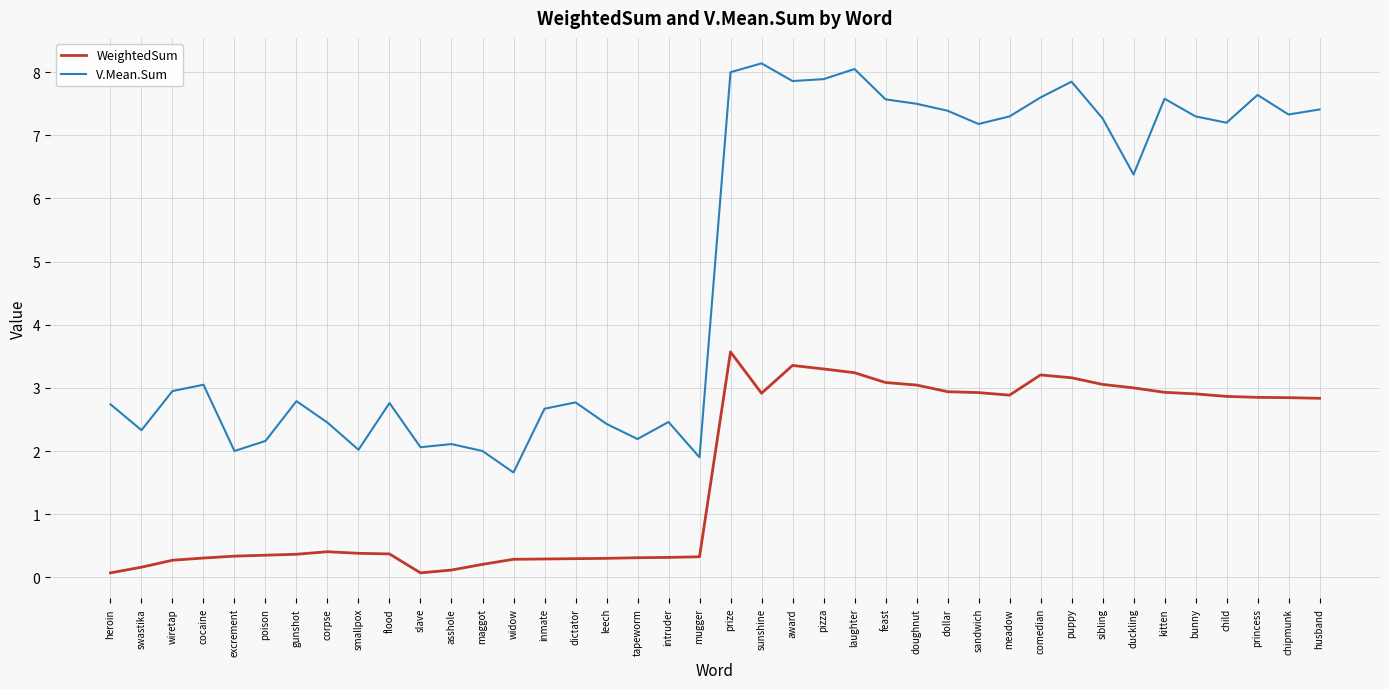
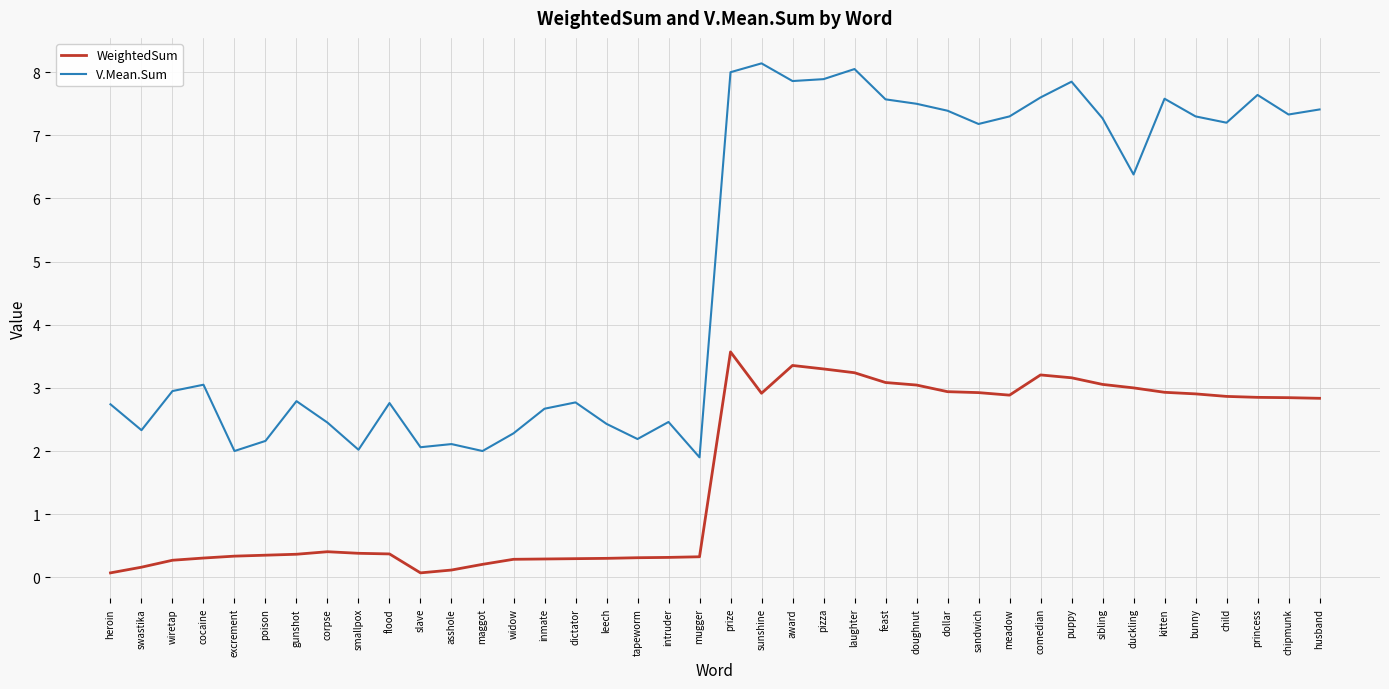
  {
    "WeightedSum": {
      "heroin": 0.1,
      "swastika": 0.2,
      "wiretap": 0.3,
      "cocaine": 0.3,
      "excrement": 0.3,
      "poison": 0.4,
      "gunshot": 0.4,
      "corpse": 0.4,
      "smallpox": 0.4,
      "flood": 0.4,
      "slave": 0.1,
      "asshole": 0.1,
      "maggot": 0.2,
      "widow": 0.3,
      "inmate": 0.3,
      "dictator": 0.3,
      "leech": 0.3,
      "tapeworm": 0.3,
      "intruder": 0.3,
      "mugger": 0.3,
      "prize": 3.6,
      "sunshine": 2.9,
      "award": 3.4,
      "pizza": 3.3,
      "laughter": 3.2,
      "feast": 3.1,
      "doughnut": 3.0,
      "dollar": 2.9,
      "sandwich": 2.9,
      "meadow": 2.9,
      "comedian": 3.2,
      "puppy": 3.2,
      "sibling": 3.1,
      "duckling": 3.0,
      "kitten": 2.9,
      "bunny": 2.9,
      "child": 2.9,
      "princess": 2.9,
      "chipmunk": 2.8,
      "husband": 2.8
    },
    "V.Mean.Sum": {
      "heroin": 2.7,
      "swastika": 2.3,
      "wiretap": 3.0,
      "cocaine": 3.1,
      "excrement": 2.0,
      "poison": 2.2,
      "gunshot": 2.8,
      "corpse": 2.5,
      "smallpox": 2.0,
      "flood": 2.8,
      "slave": 2.1,
      "asshole": 2.1,
      "maggot": 2.0,
-     "widow": 1.7,
+     "widow": 2.3,
      "inmate": 2.7,
      "dictator": 2.8,
      "leech": 2.4,
      "tapeworm": 2.2,
      "intruder": 2.5,
      "mugger": 1.9,
      "prize": 8.0,
      "sunshine": 8.1,
      "award": 7.9,
      "pizza": 7.9,
      "laughter": 8.1,
      "feast": 7.6,
      "doughnut": 7.5,
      "dollar": 7.4,
      "sandwich": 7.2,
      "meadow": 7.3,
      "comedian": 7.6,
      "puppy": 7.9,
      "sibling": 7.3,
      "duckling": 6.4,
      "kitten": 7.6,
      "bunny": 7.3,
      "child": 7.2,
      "princess": 7.6,
      "chipmunk": 7.3,
      "husband": 7.4
    }
  }
